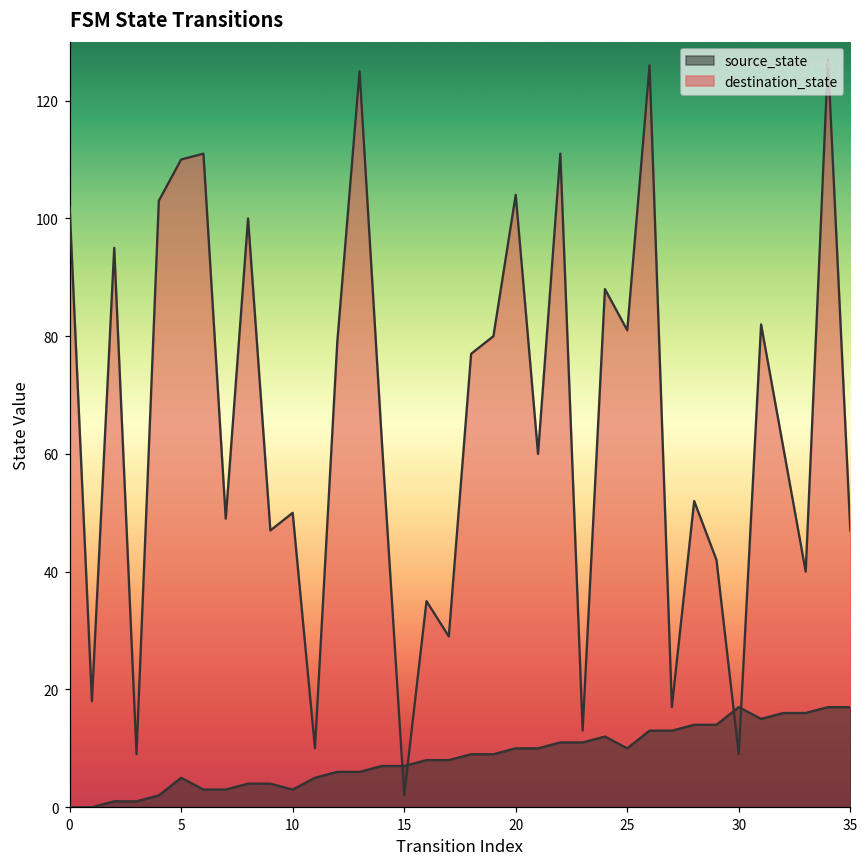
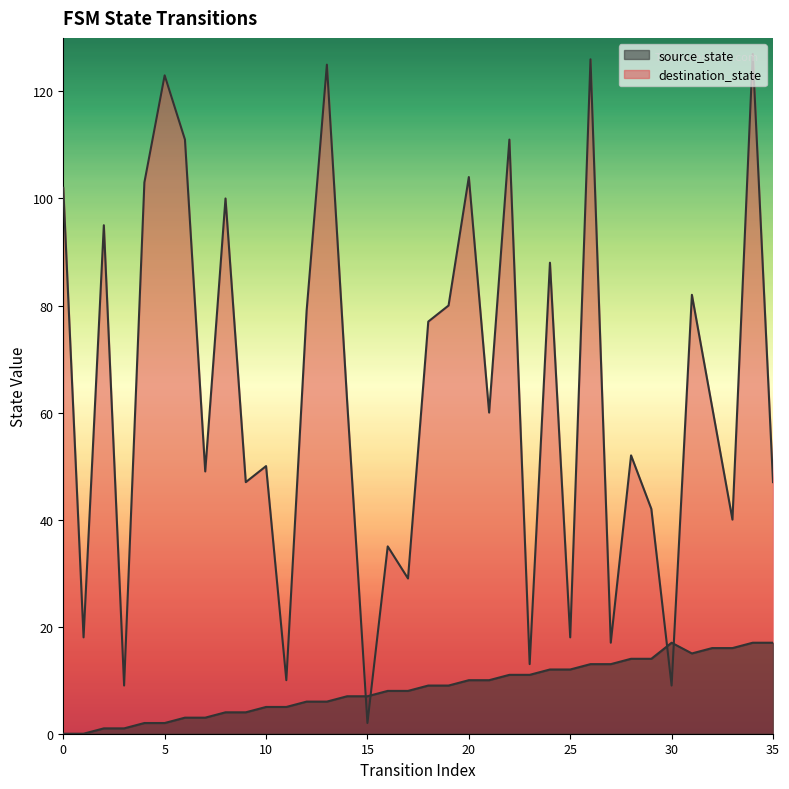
  {
    "source_state": {
      "0": 0,
-     "5": 5,
-     "10": 3,
+     "5": 2,
+     "10": 5,
      "15": 7,
      "20": 10,
-     "25": 10,
+     "25": 12,
      "30": 17,
      "35": 17
    },
    "destination_state": {
      "0": 102,
-     "5": 110,
+     "5": 123,
      "10": 50,
      "15": 2,
      "20": 104,
-     "25": 81,
+     "25": 18,
      "30": 9,
      "35": 47
    }
  }
